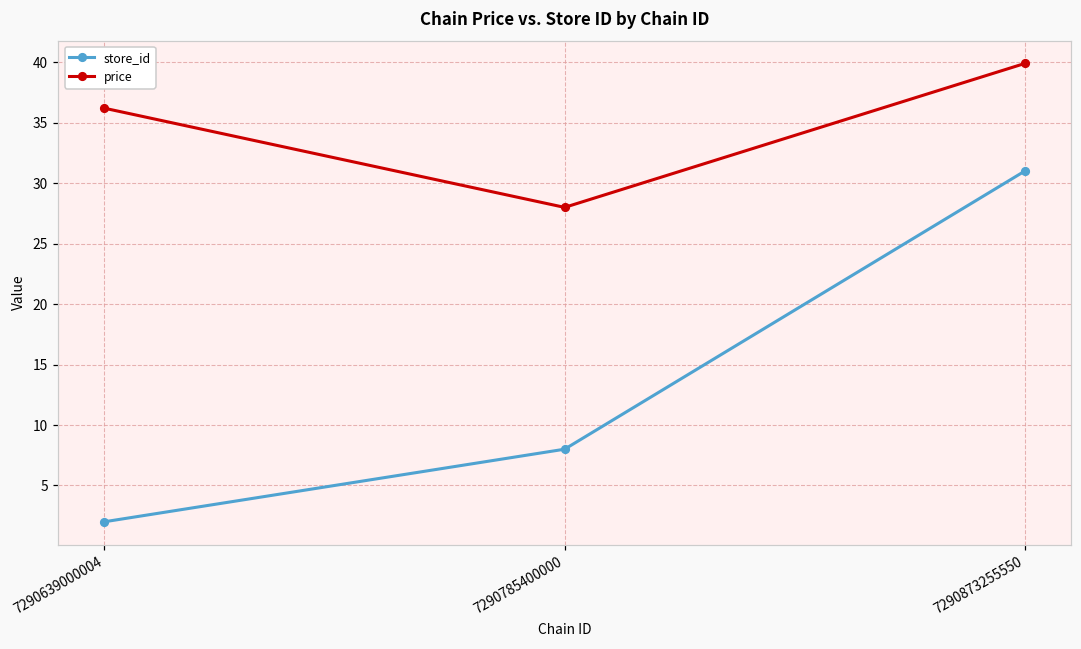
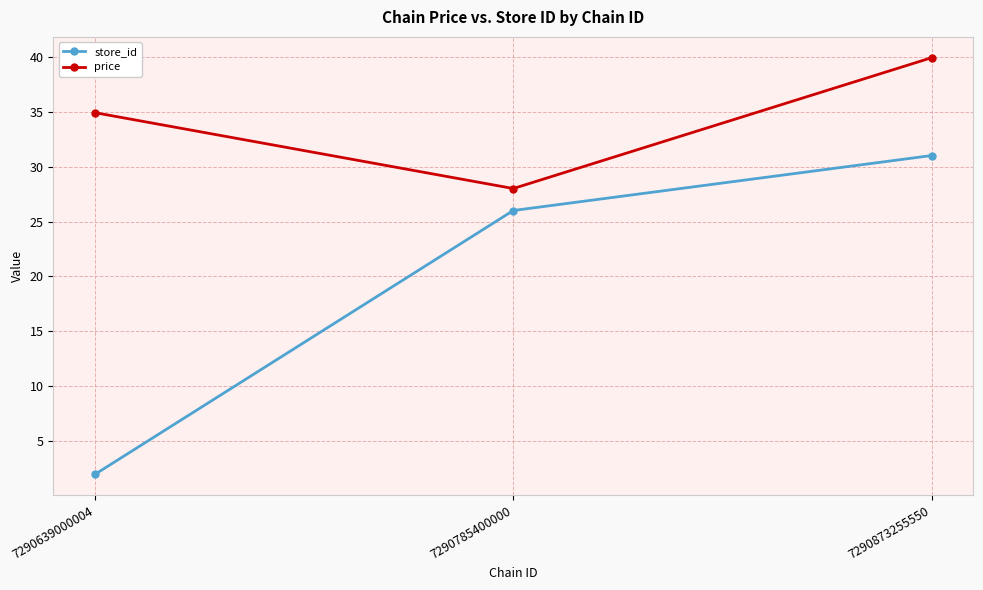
  {
    "store_id": {
      "7290639000004": 2,
-     "7290785400000": 8,
+     "7290785400000": 26,
      "7290873255550": 31
    },
    "price": {
-     "7290639000004": 36.2,
+     "7290639000004": 34.9,
      "7290785400000": 28.0,
      "7290873255550": 39.9
    }
  }
